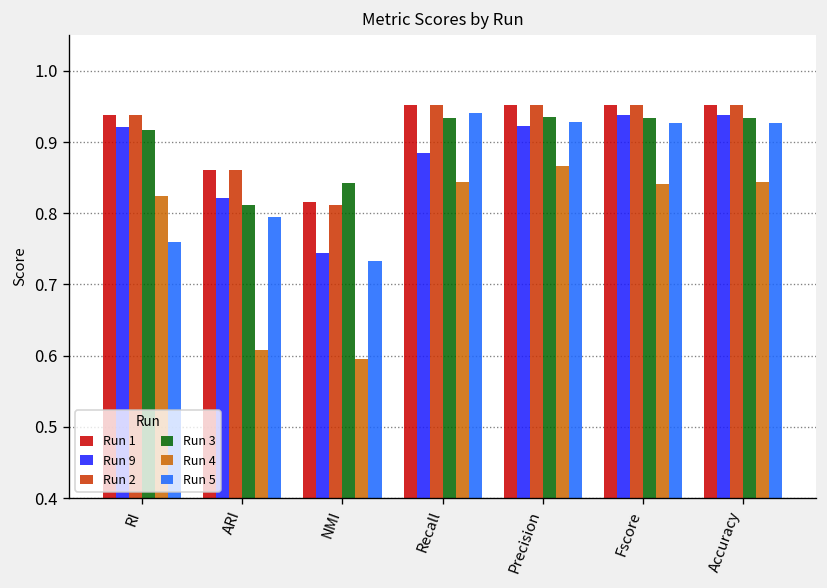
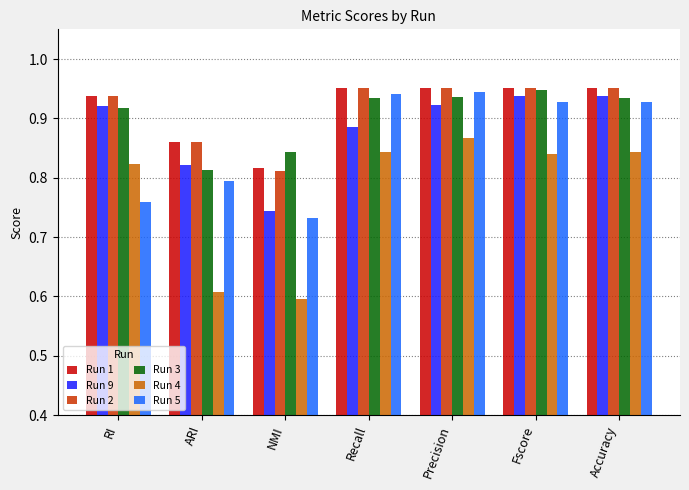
  {
    "Run 9": {
      "RI": 0.92,
      "ARI": 0.82,
      "NMI": 0.74,
      "Recall": 0.88,
      "Precision": 0.92,
      "Fscore": 0.94,
      "Accuracy": 0.94
    },
    "Run 3": {
      "RI": 0.92,
      "ARI": 0.81,
      "NMI": 0.84,
      "Recall": 0.93,
      "Precision": 0.94,
-     "Fscore": 0.93,
+     "Fscore": 0.95,
      "Accuracy": 0.93
    },
    "Run 5": {
      "RI": 0.76,
      "ARI": 0.79,
      "NMI": 0.73,
      "Recall": 0.94,
-     "Precision": 0.93,
+     "Precision": 0.94,
      "Fscore": 0.93,
      "Accuracy": 0.93
    }
  }
